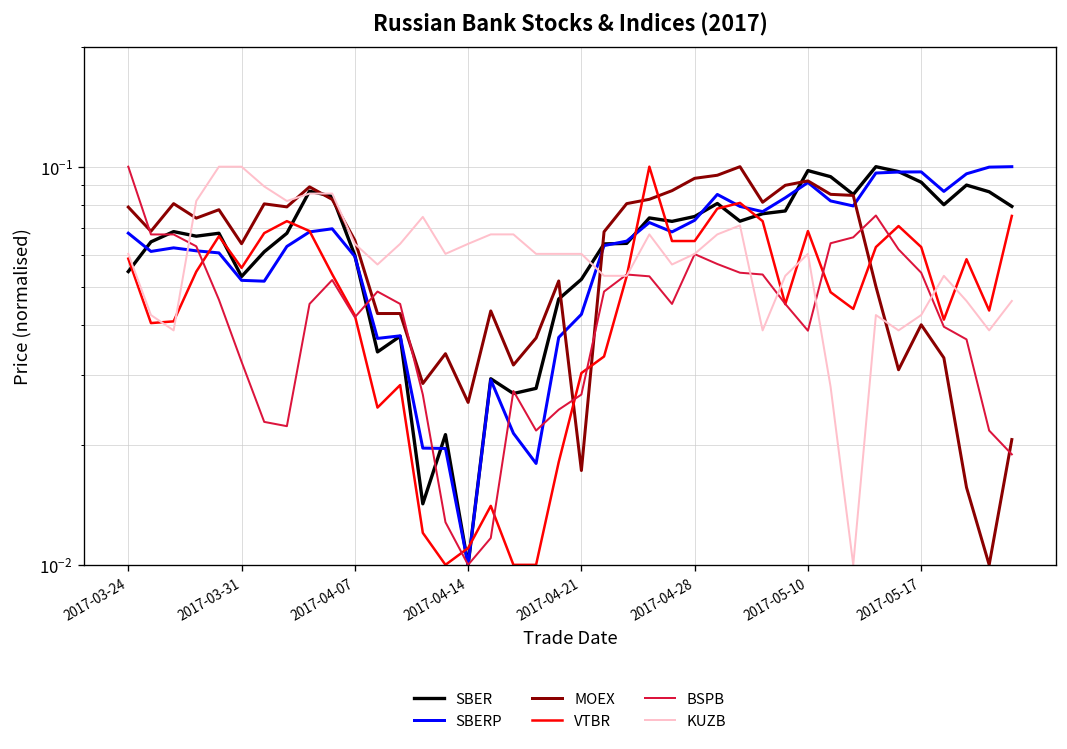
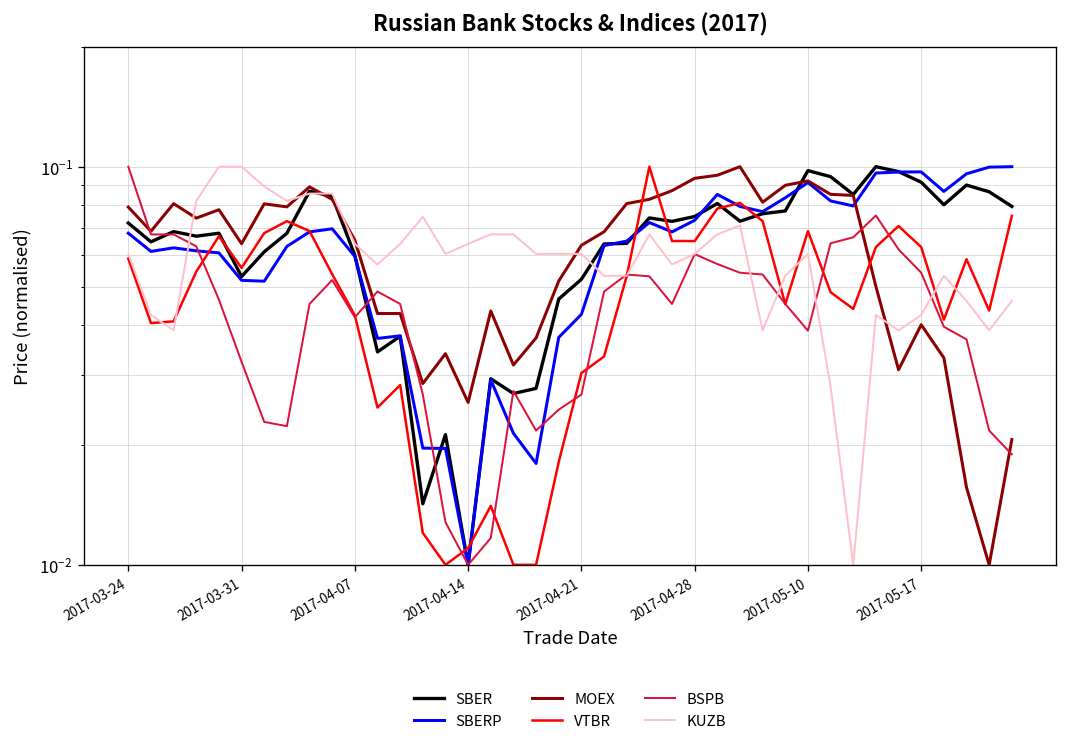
  {
    "SBER": {
-     "2017-03-24": 0.055,
+     "2017-03-24": 0.072,
      "2017-03-31": 0.053,
      "2017-04-21": 0.052,
      "2017-04-28": 0.075,
      "2017-05-10": 0.098,
      "2017-05-17": 0.091
    },
    "SBERP": {
      "2017-03-24": 0.068,
      "2017-03-31": 0.052,
      "2017-04-21": 0.043,
      "2017-04-28": 0.073,
      "2017-05-17": 0.097
    },
    "MOEX": {
      "2017-03-24": 0.079,
      "2017-03-31": 0.064,
      "2017-04-07": 0.065,
      "2017-04-14": 0.026,
-     "2017-04-21": 0.017,
+     "2017-04-21": 0.063,
      "2017-04-28": 0.093,
      "2017-05-17": 0.040
    },
    "VTBR": {
      "2017-03-24": 0.059,
      "2017-03-31": 0.056,
      "2017-04-14": 0.011,
      "2017-04-21": 0.030,
      "2017-04-28": 0.065,
      "2017-05-10": 0.069,
      "2017-05-17": 0.063
    },
    "BSPB": {
      "2017-03-24": 0.100,
      "2017-03-31": 0.032,
      "2017-04-21": 0.027,
      "2017-05-10": 0.039,
      "2017-05-17": 0.054
    },
    "KUZB": {
      "2017-03-24": 0.060,
      "2017-03-31": 0.100,
      "2017-04-07": 0.064,
      "2017-04-14": 0.064,
      "2017-04-21": 0.060,
      "2017-05-10": 0.060,
      "2017-05-17": 0.042
    }
  }
